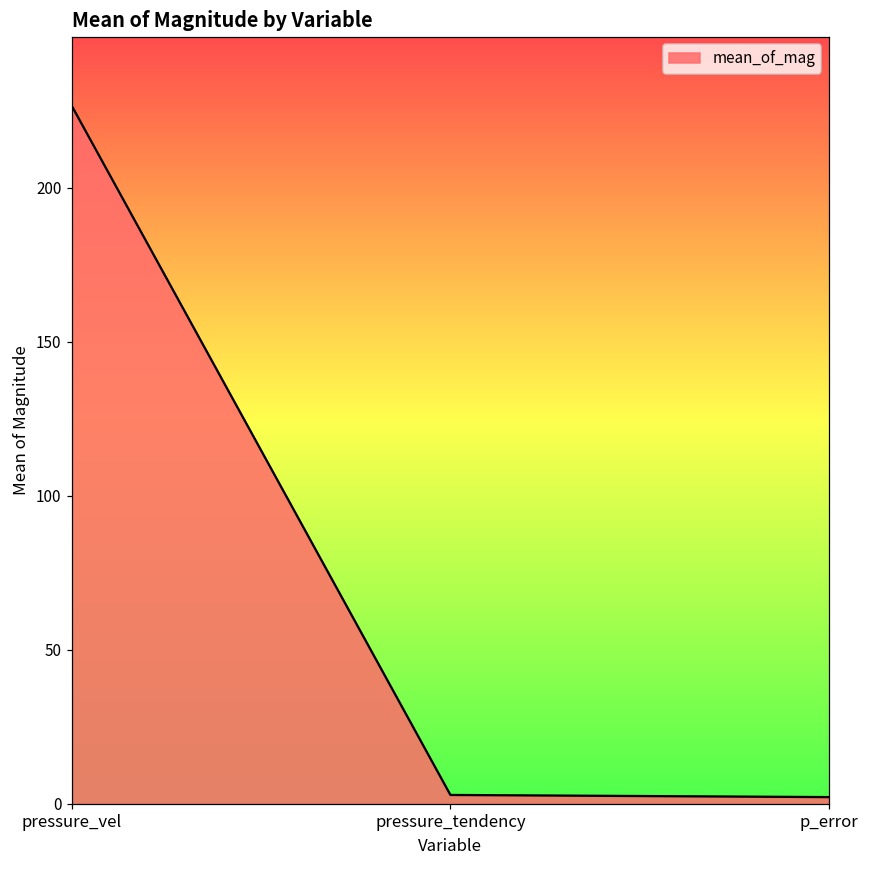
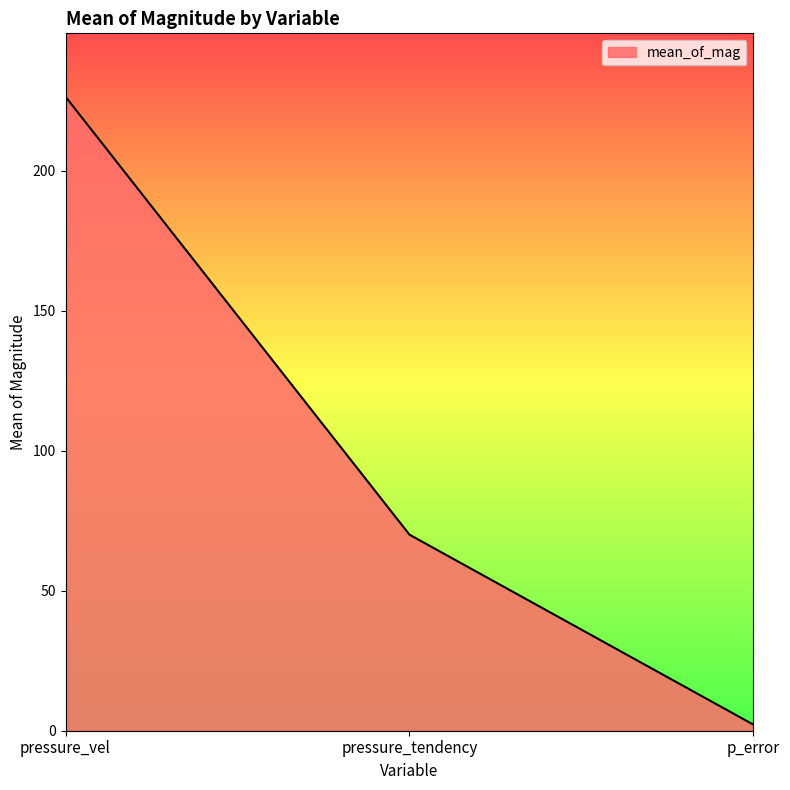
  {
    "pressure_vel": 226,
-   "pressure_tendency": 3,
+   "pressure_tendency": 70,
    "p_error": 2
  }
